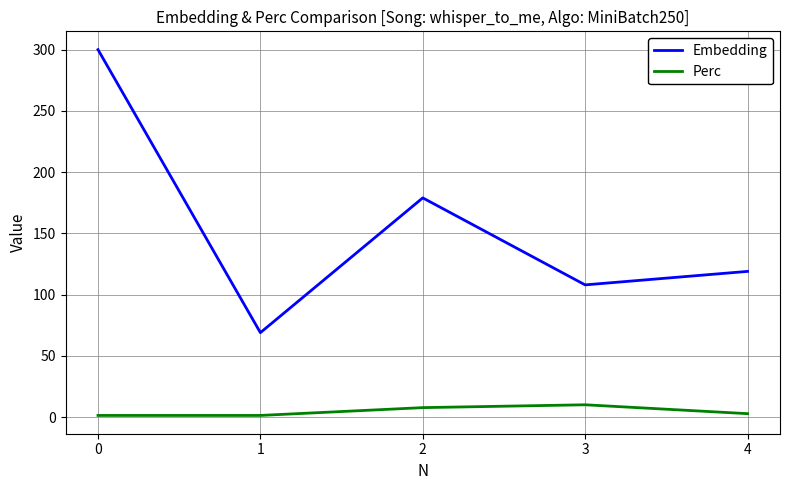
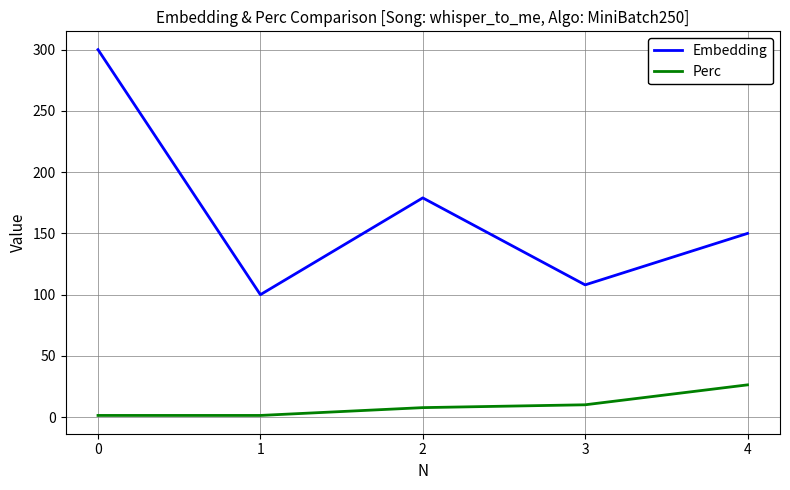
  {
    "Embedding": {
      "0": 300,
-     "1": 69,
+     "1": 100,
      "2": 179,
      "3": 108,
-     "4": 119
+     "4": 150
    },
    "Perc": {
      "0": 1,
      "1": 1,
      "2": 8,
      "3": 10,
-     "4": 3
+     "4": 26
    }
  }
